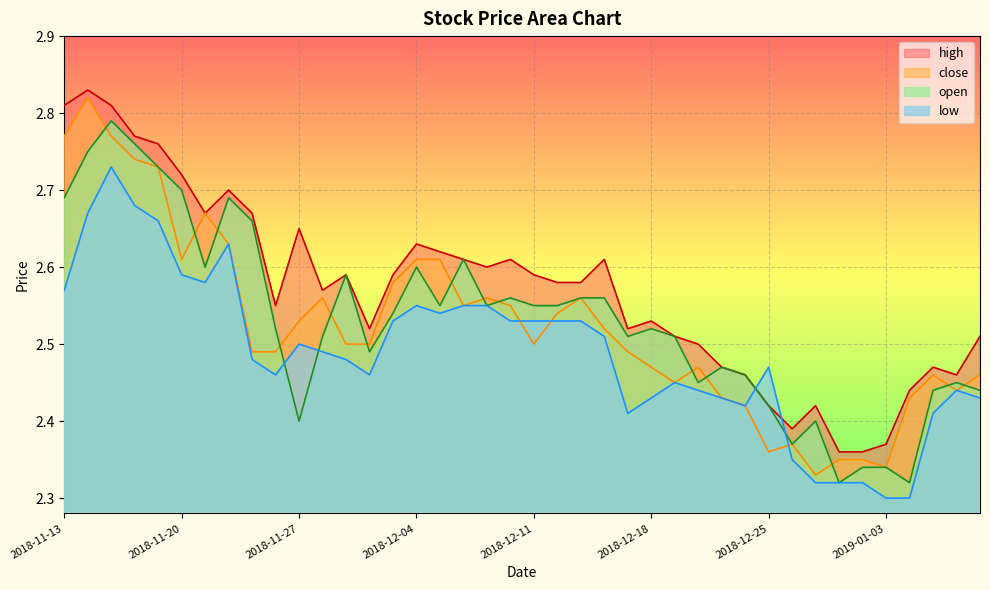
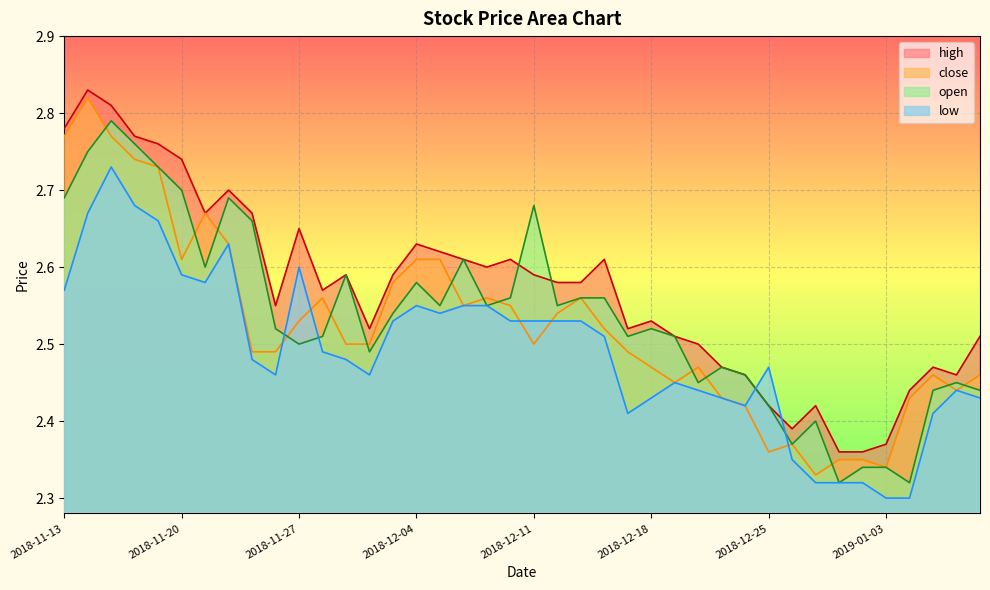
  {
    "high": {
-     "2018-11-13": 2.81,
-     "2018-11-20": 2.72,
+     "2018-11-13": 2.78,
+     "2018-11-20": 2.74,
      "2018-11-27": 2.65,
      "2018-12-04": 2.63,
      "2018-12-11": 2.59,
      "2018-12-18": 2.53,
      "2019-01-03": 2.37
    },
    "close": {
      "2018-11-13": 2.77,
      "2018-11-20": 2.61,
      "2018-11-27": 2.53,
      "2018-12-04": 2.61,
      "2018-12-11": 2.50,
      "2018-12-18": 2.47,
      "2018-12-25": 2.36
    },
    "open": {
      "2018-11-13": 2.69,
      "2018-11-20": 2.70,
-     "2018-11-27": 2.4,
-     "2018-12-04": 2.60,
-     "2018-12-11": 2.55,
+     "2018-11-27": 2.5,
+     "2018-12-04": 2.58,
+     "2018-12-11": 2.68,
      "2018-12-18": 2.52
    },
    "low": {
      "2018-11-13": 2.57,
      "2018-11-20": 2.59,
-     "2018-11-27": 2.5,
+     "2018-11-27": 2.6,
      "2018-12-04": 2.55,
      "2018-12-11": 2.53,
      "2018-12-18": 2.43,
      "2018-12-25": 2.47,
      "2019-01-03": 2.3
    }
  }
